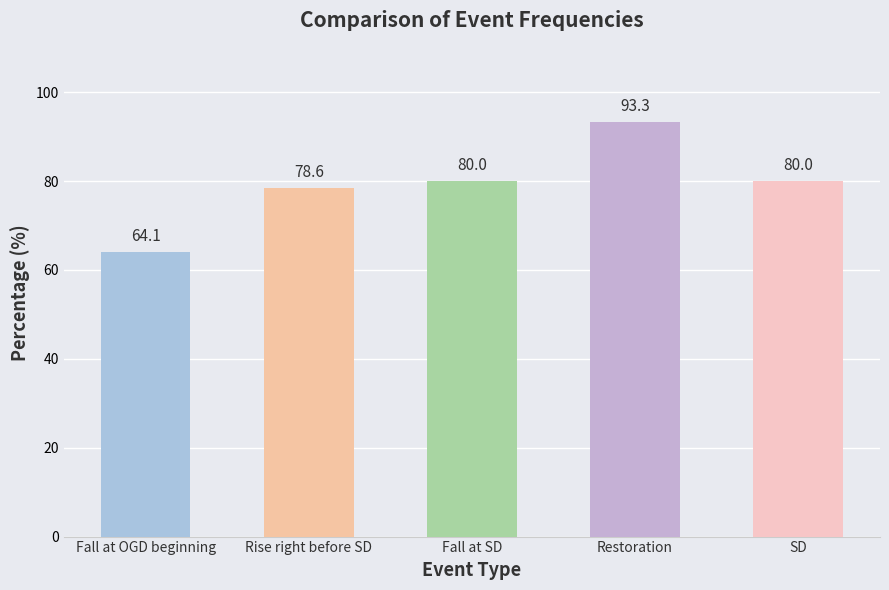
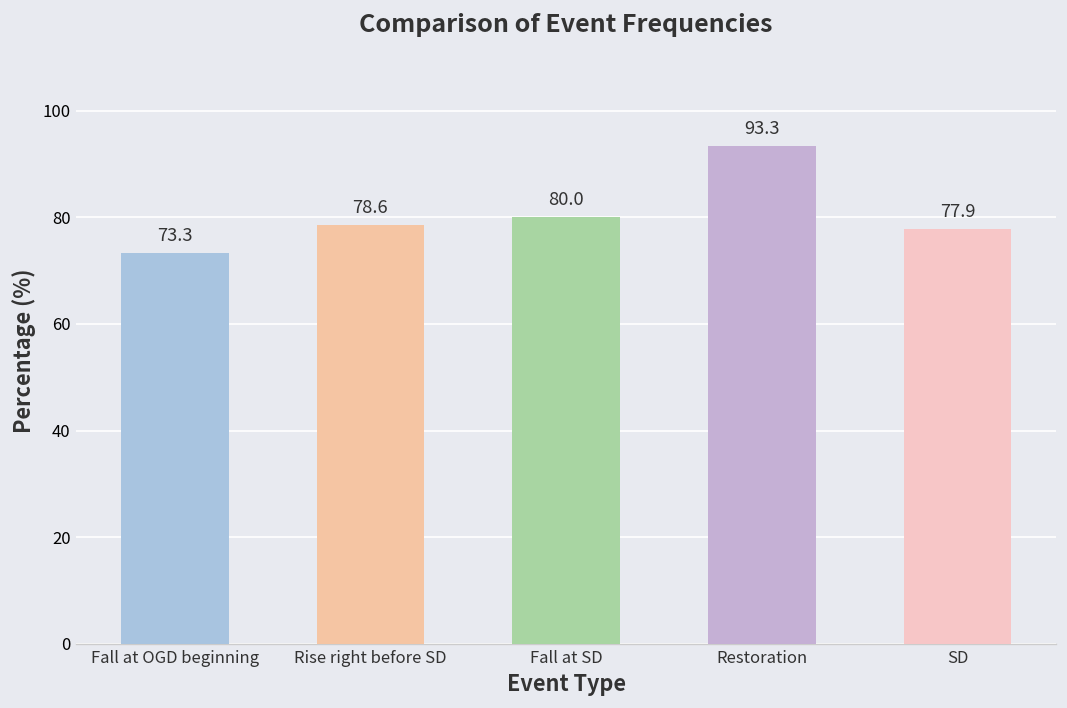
  {
-   "Fall at OGD beginning": 64.1,
+   "Fall at OGD beginning": 73.3,
    "Rise right before SD": 78.6,
    "Fall at SD": 80.0,
    "Restoration": 93.3,
-   "SD": 80.0
+   "SD": 77.9
  }
